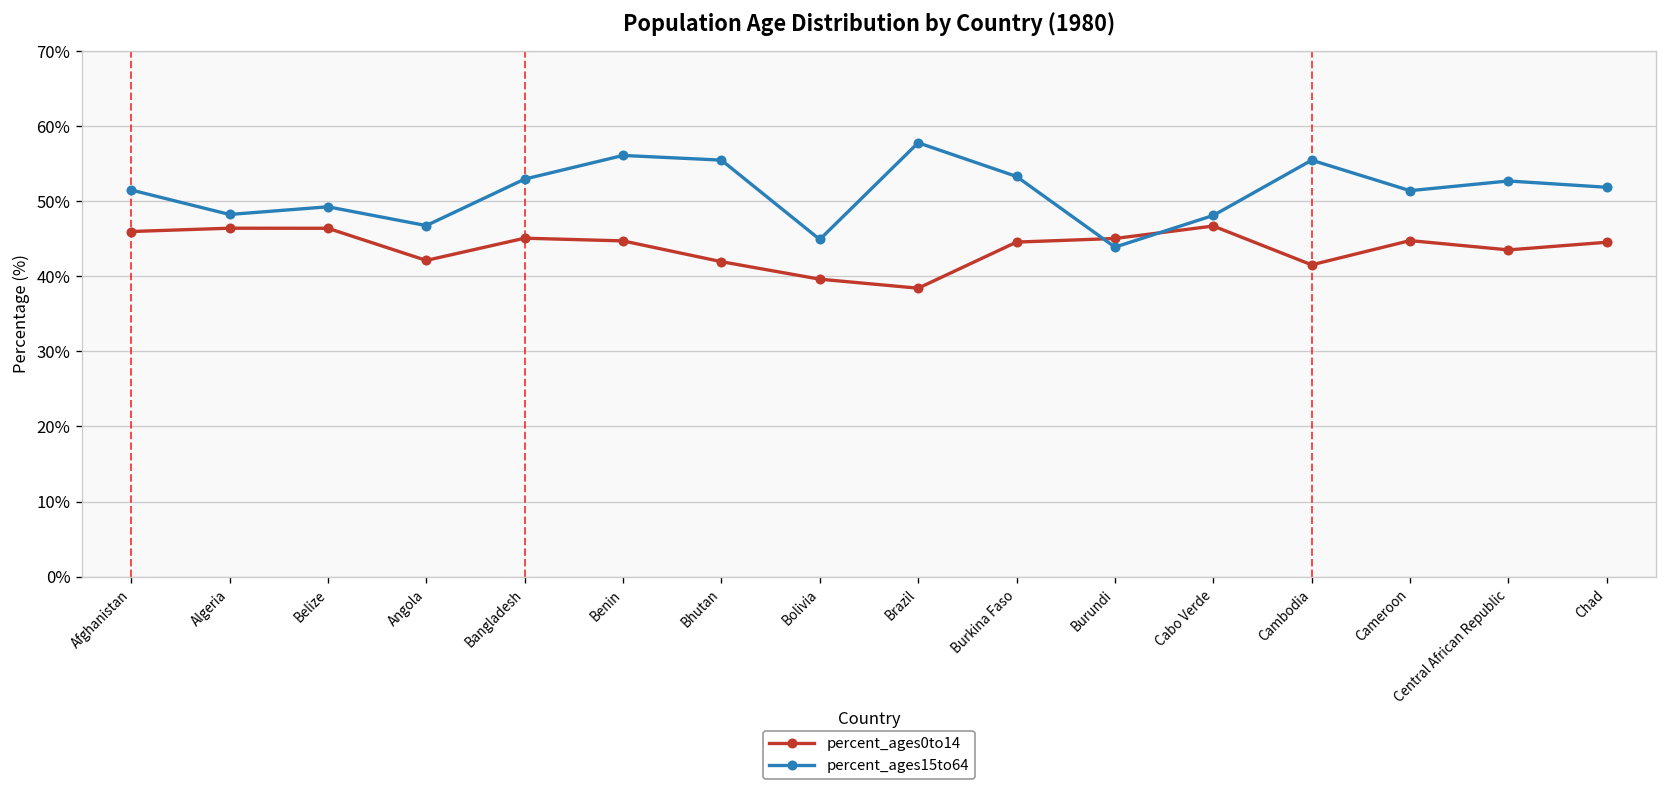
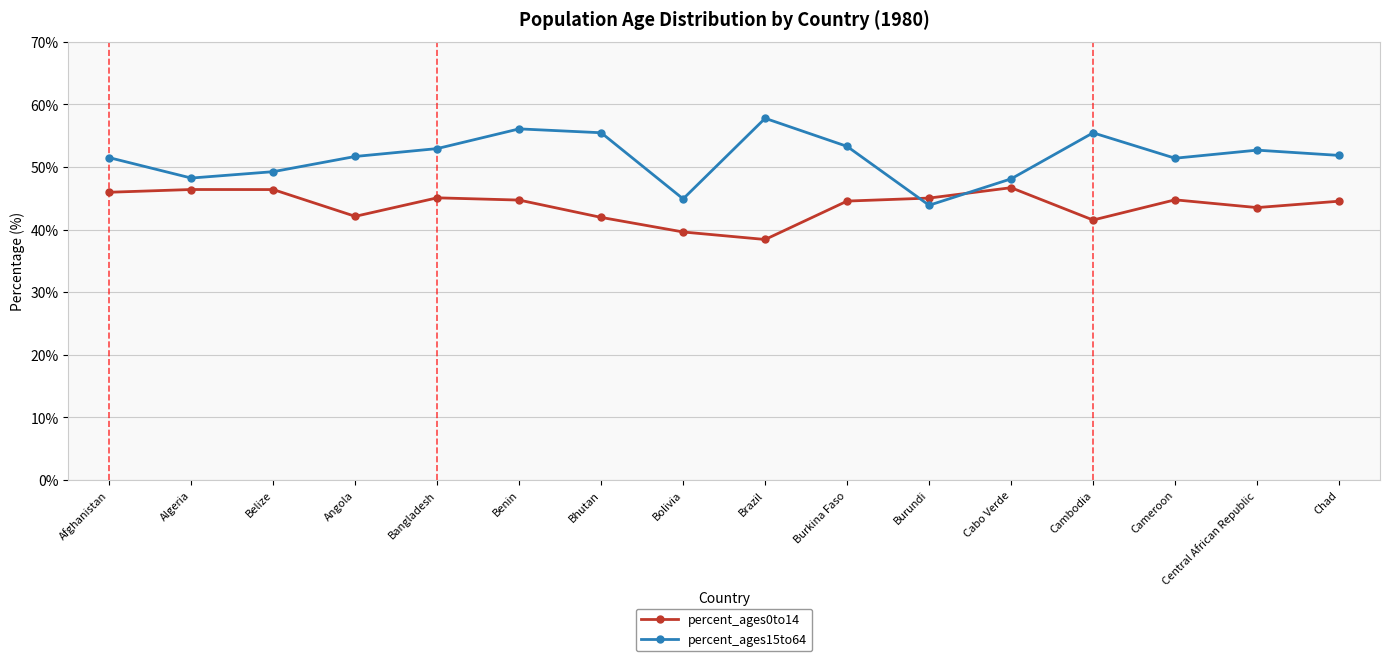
  {
    "percent_ages0to14": {
      "Afghanistan": "46%",
      "Algeria": "46%",
      "Belize": "46%",
      "Angola": "42%",
      "Bangladesh": "45%",
      "Benin": "45%",
      "Bhutan": "42%",
      "Bolivia": "40%",
      "Brazil": "38%",
      "Burkina Faso": "45%",
      "Burundi": "45%",
      "Cabo Verde": "47%",
      "Cambodia": "42%",
      "Cameroon": "45%",
      "Central African Republic": "44%",
      "Chad": "45%"
    },
    "percent_ages15to64": {
      "Afghanistan": "52%",
      "Algeria": "48%",
      "Belize": "49%",
-     "Angola": "47%",
+     "Angola": "52%",
      "Bangladesh": "53%",
      "Benin": "56%",
      "Bhutan": "55%",
      "Bolivia": "45%",
      "Brazil": "58%",
      "Burkina Faso": "53%",
      "Burundi": "44%",
      "Cabo Verde": "48%",
      "Cambodia": "55%",
      "Cameroon": "51%",
      "Central African Republic": "53%",
      "Chad": "52%"
    }
  }
